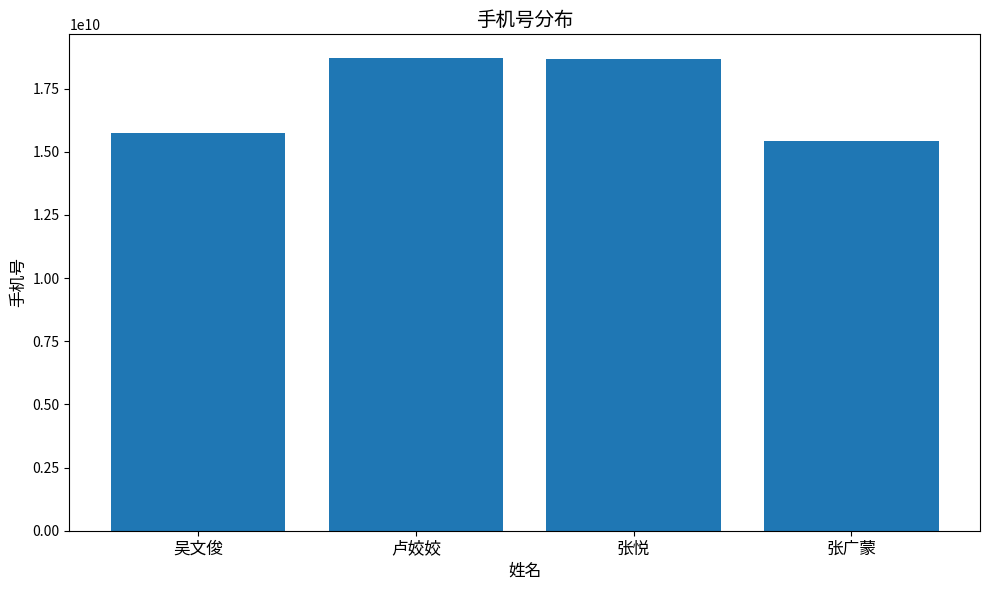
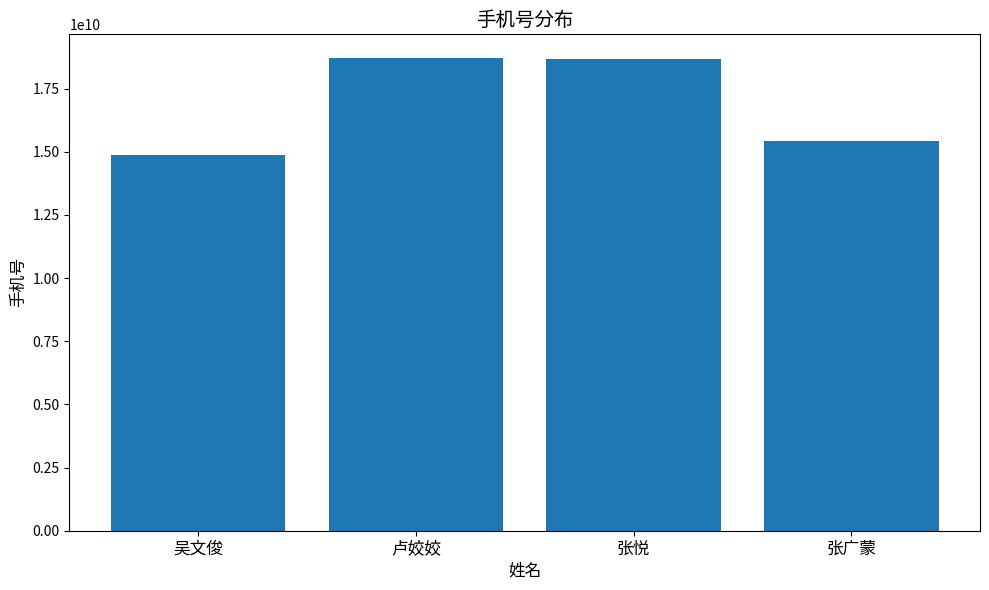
  {
-   "吴文俊": 15800000000,
+   "吴文俊": 14900000000,
    "卢姣姣": 18700000000,
    "张悦": 18700000000,
    "张广蒙": 15400000000
  }
